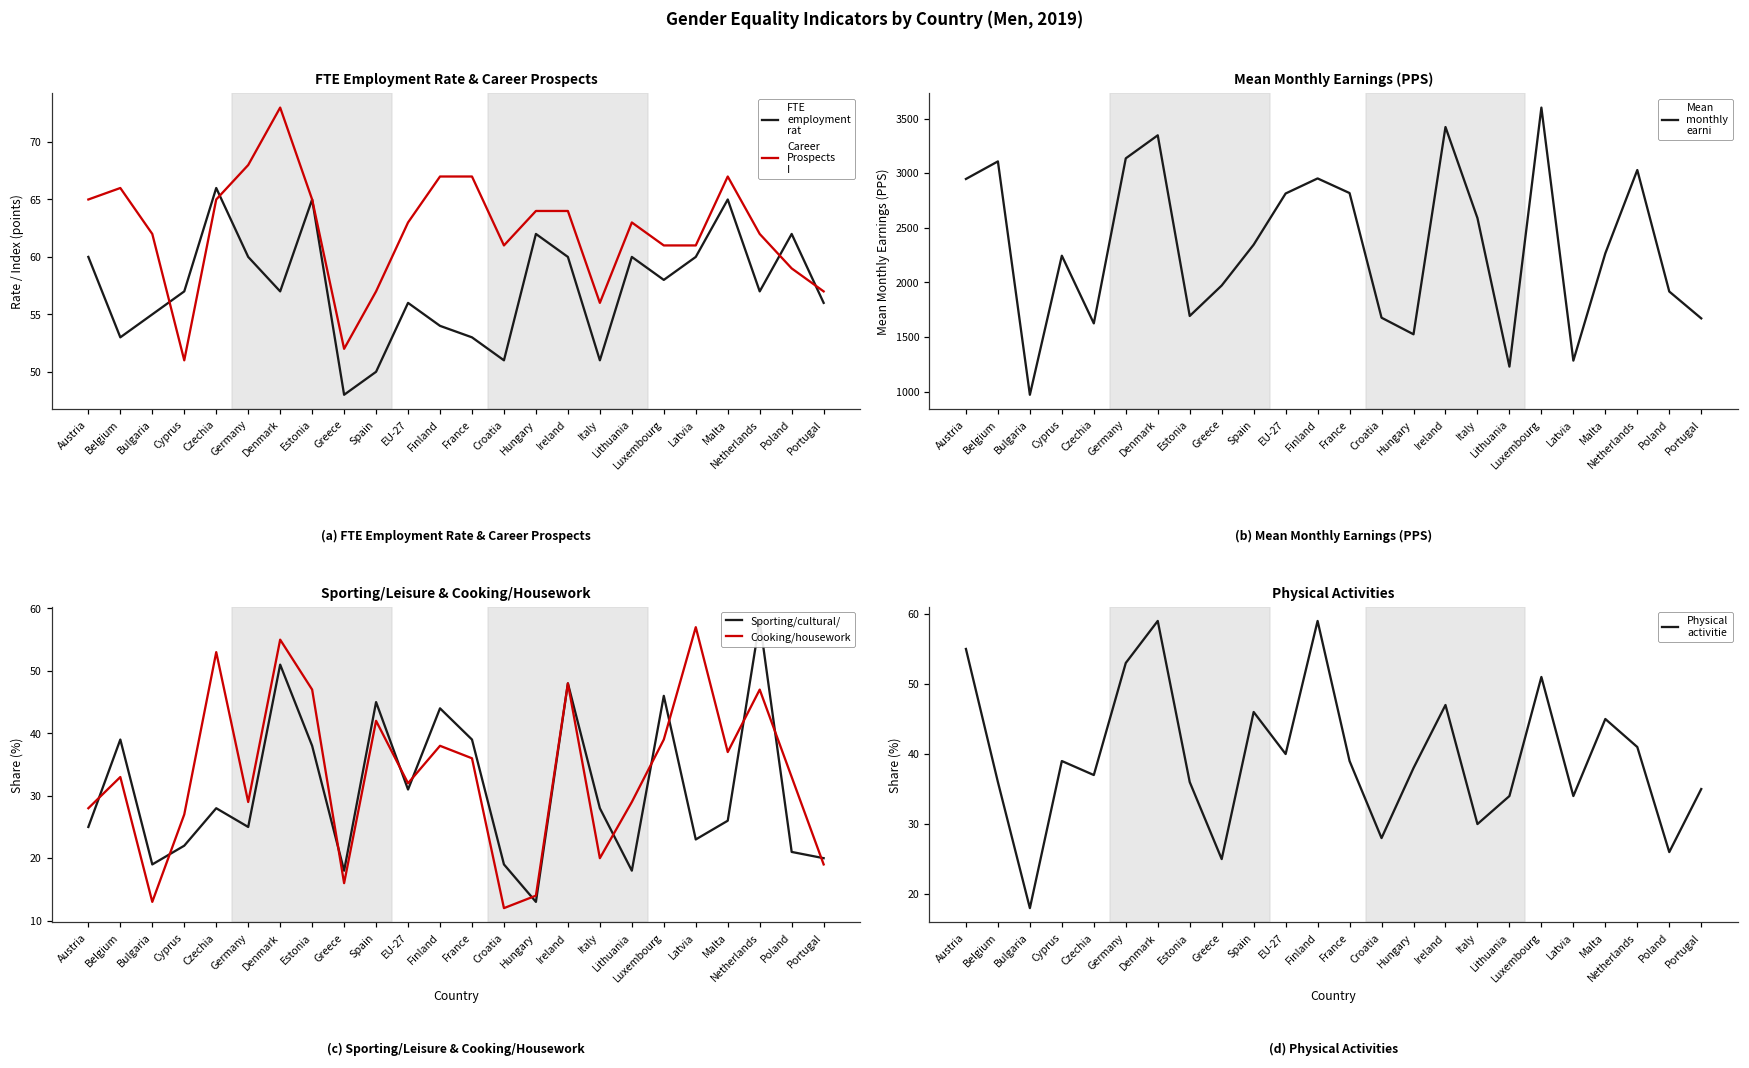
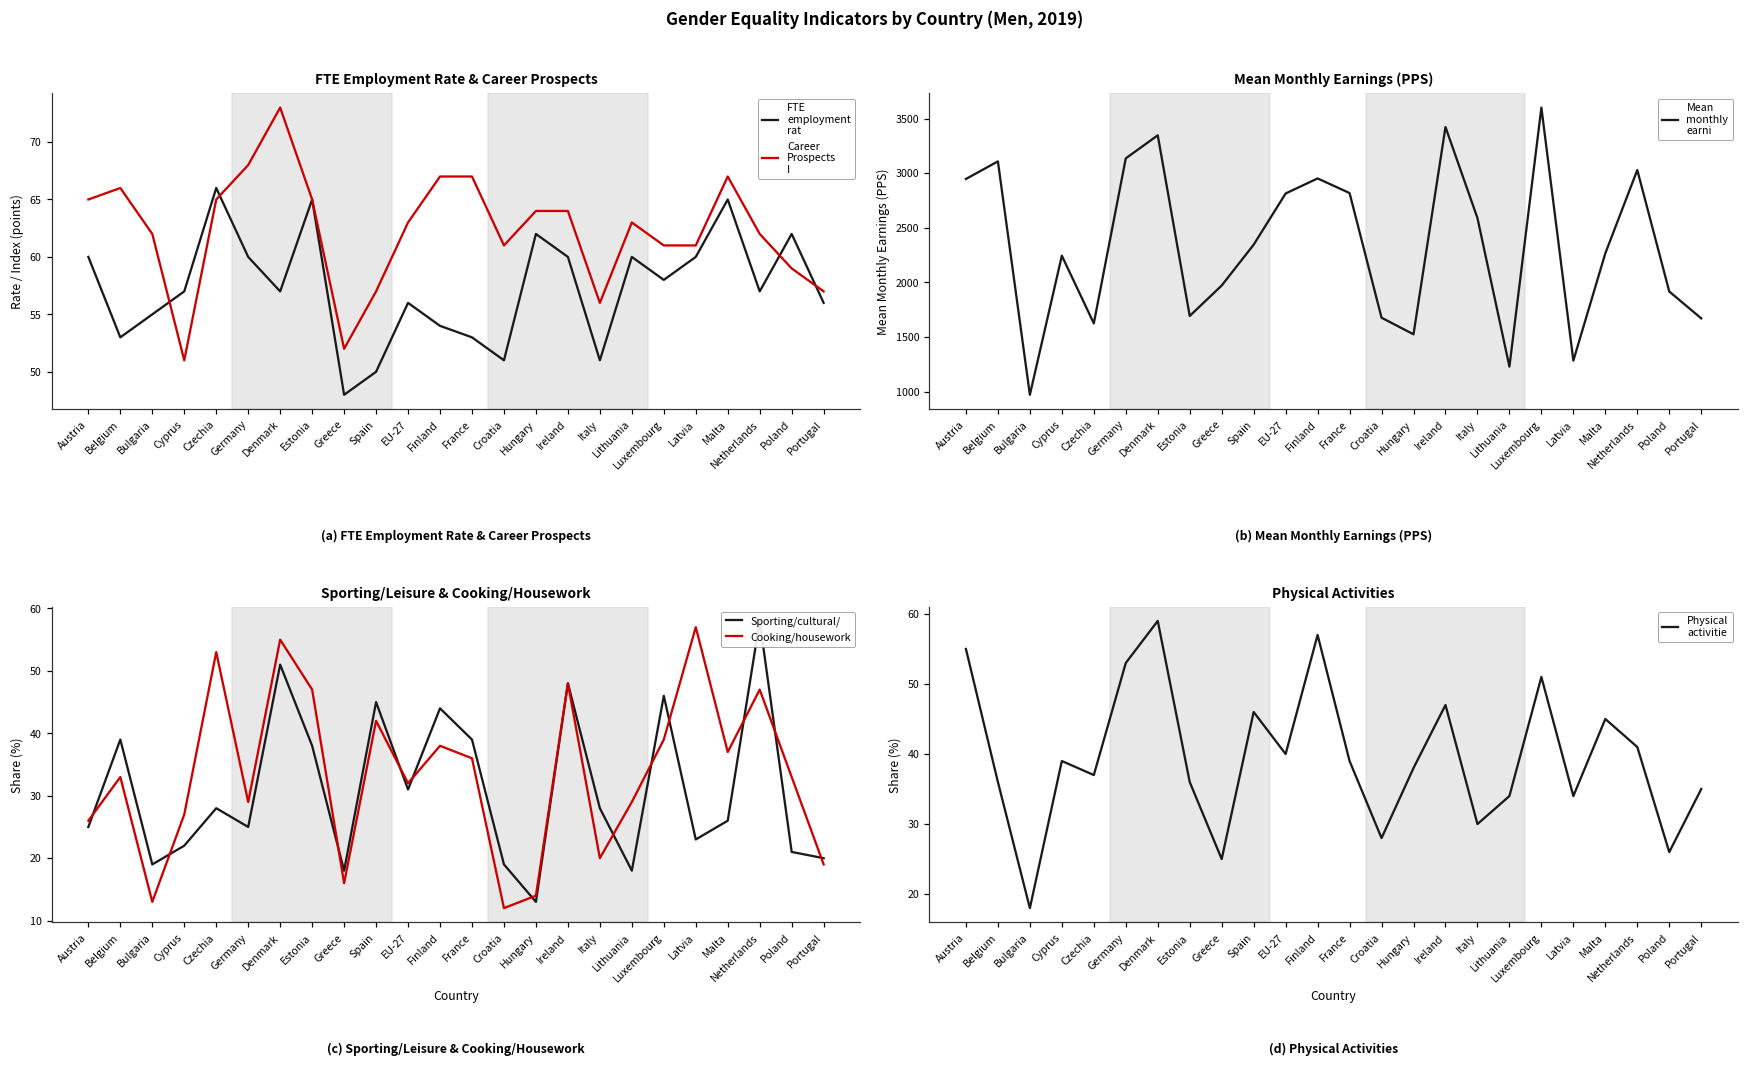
  {
    "FTE Employment Rate & Career Prospects": {
      "FTE employment rat": {
        "Austria": 60.0,
        "Belgium": 53.0,
        "Bulgaria": 55.0,
        "Cyprus": 57.0,
        "Czechia": 66.0,
        "Germany": 60.0,
        "Denmark": 57.0,
        "Greece": 48.0,
        "Spain": 50.0,
        "EU-27": 56.0,
        "Finland": 54.0,
        "France": 53.0,
        "Croatia": 51.0,
        "Hungary": 62.0,
        "Ireland": 60.0,
        "Italy": 51.0,
        "Lithuania": 60.0,
        "Luxembourg": 58.0,
        "Latvia": 60.0,
        "Malta": 65.0,
        "Netherlands": 57.0,
        "Poland": 62.0,
        "Portugal": 56.0
      },
      "Career Prospects I": {
        "Austria": 65.0,
        "Belgium": 66.0,
        "Bulgaria": 62.0,
        "Cyprus": 51.0,
        "Czechia": 65.0,
        "Germany": 68.0,
        "Denmark": 73.0,
        "Greece": 52.0,
        "Spain": 57.0,
        "EU-27": 63.0,
        "Finland": 67.0,
        "France": 67.0,
        "Croatia": 61.0,
        "Hungary": 64.0,
        "Ireland": 64.0,
        "Italy": 56.0,
        "Lithuania": 63.0,
        "Luxembourg": 61.0,
        "Latvia": 61.0,
        "Malta": 67.0,
        "Netherlands": 62.0,
        "Poland": 59.0,
        "Portugal": 57.0
      }
    },
    "Mean Monthly Earnings (PPS)": {
      "Austria": 2900,
      "Belgium": 3100,
      "Bulgaria": 1000,
      "Cyprus": 2200,
      "Czechia": 1600,
      "Germany": 3100,
      "Denmark": 3300,
      "Estonia": 1700,
      "Greece": 2000,
      "Spain": 2300,
      "EU-27": 2800,
      "Finland": 3000,
      "France": 2800,
      "Croatia": 1700,
      "Hungary": 1500,
      "Ireland": 3400,
      "Italy": 2600,
      "Lithuania": 1200,
      "Luxembourg": 3600,
      "Latvia": 1300,
      "Malta": 2300,
      "Netherlands": 3000,
      "Poland": 1900,
      "Portugal": 1700
    },
    "Sporting/Leisure & Cooking/Housework": {
      "Sporting/cultural/": {
        "Austria": 25,
        "Belgium": 39,
        "Bulgaria": 19,
        "Cyprus": 22,
        "Czechia": 28,
        "Germany": 25,
        "Denmark": 51,
        "Estonia": 38,
        "Greece": 18,
        "Spain": 45,
        "EU-27": 31,
        "Finland": 44,
        "France": 39,
        "Croatia": 19,
        "Hungary": 13,
        "Italy": 28,
        "Lithuania": 18,
        "Luxembourg": 46,
        "Latvia": 23,
        "Malta": 26,
        "Poland": 21,
        "Portugal": 20
      },
      "Cooking/housework": {
-       "Austria": 28,
+       "Austria": 26,
        "Belgium": 33,
        "Bulgaria": 13,
        "Cyprus": 27,
        "Czechia": 53,
        "Germany": 29,
        "Denmark": 55,
        "Estonia": 47,
        "Greece": 16,
        "Spain": 42,
        "EU-27": 32,
        "Finland": 38,
        "France": 36,
        "Croatia": 12,
        "Hungary": 14,
        "Italy": 20,
        "Lithuania": 29,
        "Luxembourg": 39,
        "Latvia": 57,
        "Malta": 37,
        "Netherlands": 47,
        "Poland": 33,
        "Portugal": 19
      }
    },
    "Physical Activities": {
      "Austria": 55,
      "Belgium": 36,
      "Bulgaria": 18,
      "Cyprus": 39,
      "Czechia": 37,
      "Germany": 53,
      "Denmark": 59,
      "Estonia": 36,
      "Greece": 25,
      "Spain": 46,
      "EU-27": 40,
-     "Finland": 59,
+     "Finland": 57,
      "France": 39,
      "Croatia": 28,
      "Hungary": 38,
      "Ireland": 47,
      "Italy": 30,
      "Lithuania": 34,
      "Luxembourg": 51,
      "Latvia": 34,
      "Malta": 45,
      "Netherlands": 41,
      "Poland": 26,
      "Portugal": 35
    }
  }
